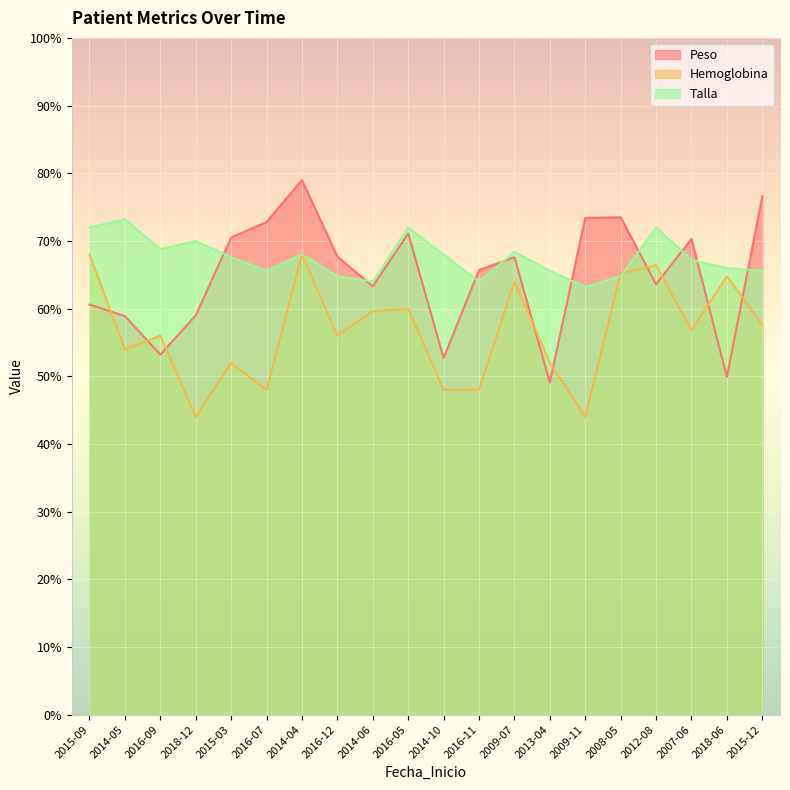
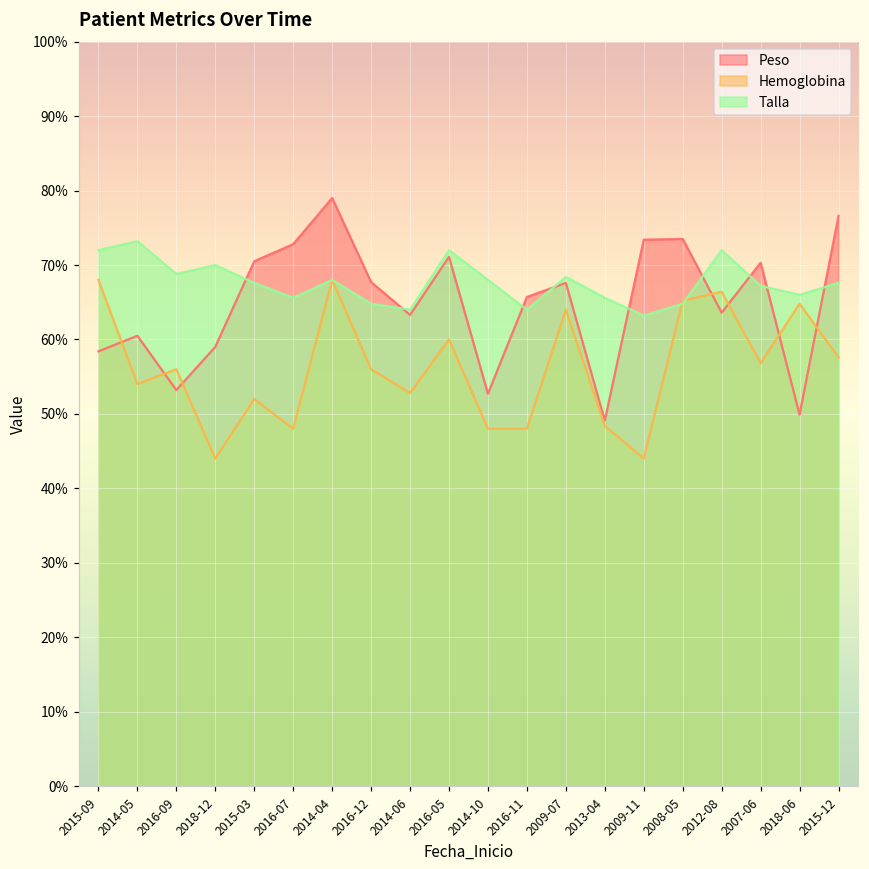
  {
    "Peso": {
-     "2015-09": "61%",
-     "2014-05": "59%",
+     "2015-09": "58%",
+     "2014-05": "61%",
      "2016-09": "53%",
      "2018-12": "59%",
      "2015-03": "71%",
      "2016-07": "73%",
      "2014-04": "79%",
      "2016-12": "68%",
      "2014-06": "63%",
      "2016-05": "71%",
      "2014-10": "53%",
      "2016-11": "66%",
      "2009-07": "68%",
      "2013-04": "49%",
      "2009-11": "73%",
      "2008-05": "74%",
      "2012-08": "64%",
      "2007-06": "70%",
      "2018-06": "50%",
      "2015-12": "77%"
    },
    "Hemoglobina": {
      "2015-09": "68%",
      "2014-05": "54%",
      "2016-09": "56%",
      "2018-12": "44%",
      "2015-03": "52%",
      "2016-07": "48%",
      "2016-12": "56%",
-     "2014-06": "60%",
+     "2014-06": "53%",
      "2016-05": "60%",
      "2014-10": "48%",
      "2016-11": "48%",
      "2009-07": "64%",
-     "2013-04": "52%",
+     "2013-04": "48%",
      "2009-11": "44%",
      "2008-05": "65%",
      "2012-08": "66%",
      "2007-06": "57%",
      "2018-06": "65%",
      "2015-12": "58%"
    },
    "Talla": {
      "2015-09": "72%",
      "2014-05": "73%",
      "2016-09": "69%",
      "2018-12": "70%",
      "2015-03": "68%",
      "2016-07": "66%",
      "2016-12": "65%",
      "2014-06": "64%",
      "2016-05": "72%",
      "2014-10": "68%",
      "2016-11": "64%",
      "2009-07": "68%",
      "2013-04": "66%",
      "2009-11": "63%",
      "2008-05": "65%",
      "2012-08": "72%",
      "2007-06": "67%",
      "2018-06": "66%",
-     "2015-12": "66%"
+     "2015-12": "68%"
    }
  }
